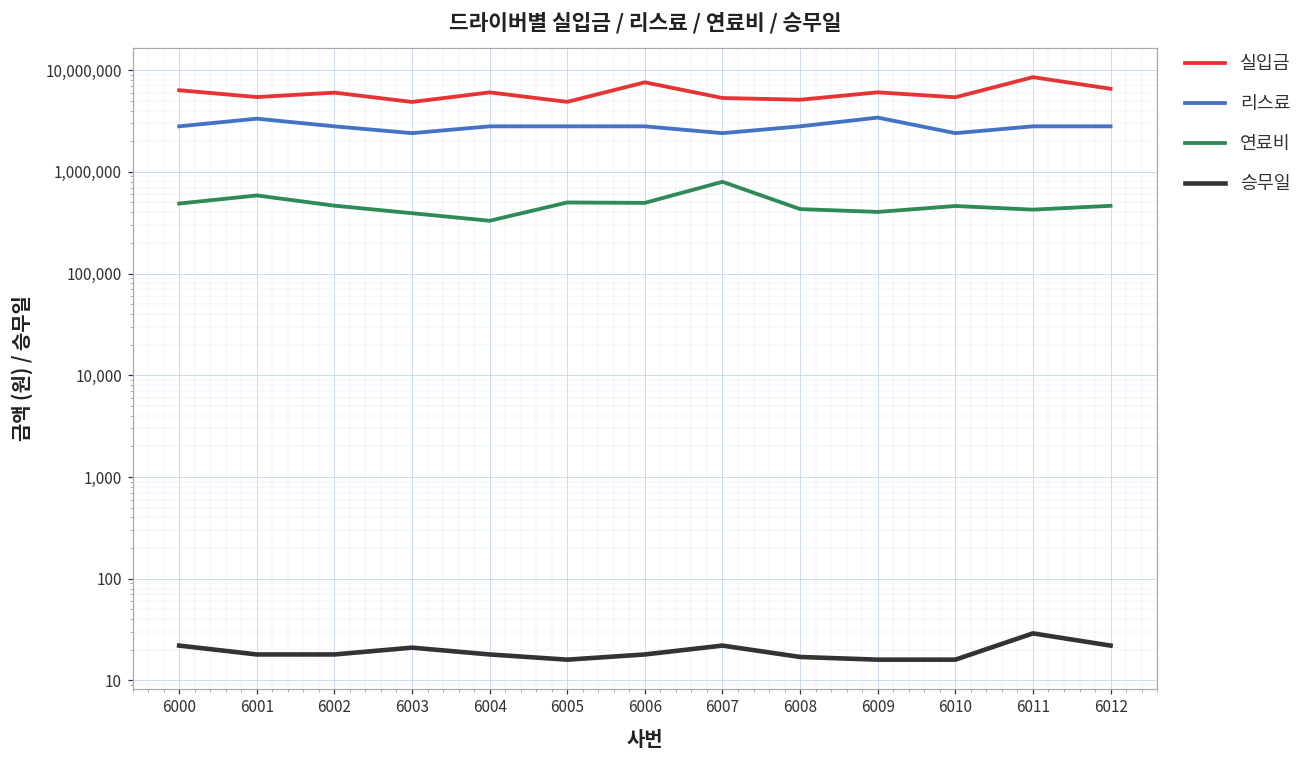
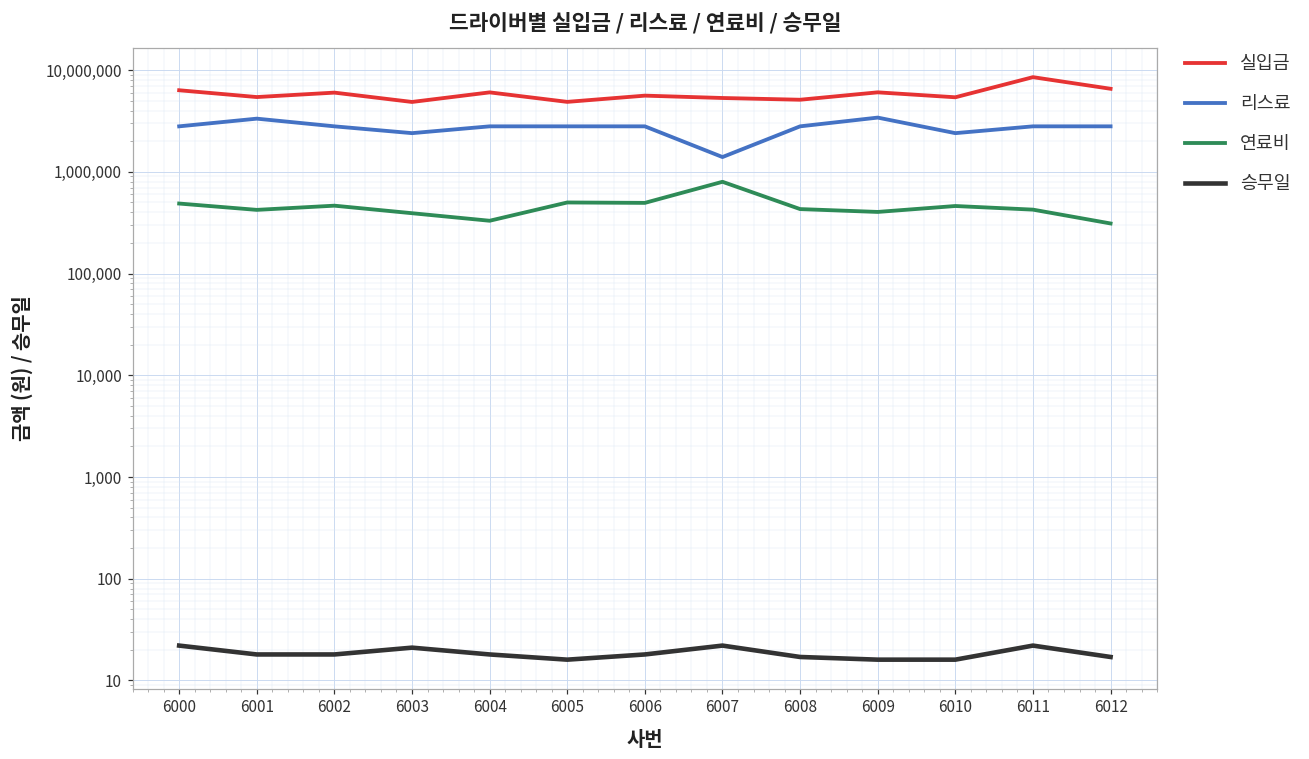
  {
    "실입금": {
      "6000": "6,000,000",
      "6001": "5,000,000",
      "6002": "6,000,000",
      "6003": "5,000,000",
      "6004": "6,000,000",
      "6005": "5,000,000",
-     "6006": "8,000,000",
+     "6006": "6,000,000",
      "6007": "5,000,000",
      "6008": "5,000,000",
      "6009": "6,000,000",
      "6010": "5,000,000",
      "6011": "9,000,000",
      "6012": "7,000,000"
    },
    "리스료": {
      "6000": "2,800,000",
      "6001": "3,300,000",
      "6002": "2,800,000",
      "6003": "2,400,000",
      "6004": "2,800,000",
      "6005": "2,800,000",
      "6006": "2,800,000",
-     "6007": "2,400,000",
+     "6007": "1,400,000",
      "6008": "2,800,000",
      "6009": "3,400,000",
      "6010": "2,400,000",
      "6011": "2,800,000",
      "6012": "2,800,000"
    },
    "연료비": {
      "6000": "500,000",
-     "6001": "600,000",
+     "6001": "400,000",
      "6002": "500,000",
      "6003": "390,000",
      "6004": "330,000",
      "6005": "500,000",
      "6006": "500,000",
      "6007": "800,000",
      "6008": "400,000",
      "6009": "400,000",
      "6010": "500,000",
      "6011": "400,000",
-     "6012": "500,000"
+     "6012": "310,000"
    },
    "승무일": {
      "6000": "22",
      "6001": "18",
      "6002": "18",
      "6003": "21",
      "6004": "18",
      "6005": "16",
      "6006": "18",
      "6007": "22",
      "6008": "17",
      "6009": "16",
      "6010": "16",
-     "6011": "29",
-     "6012": "22"
+     "6011": "22",
+     "6012": "17"
    }
  }
